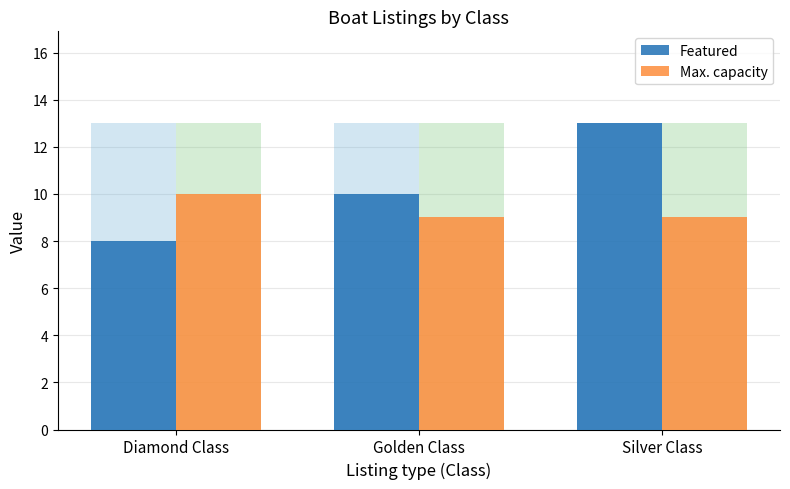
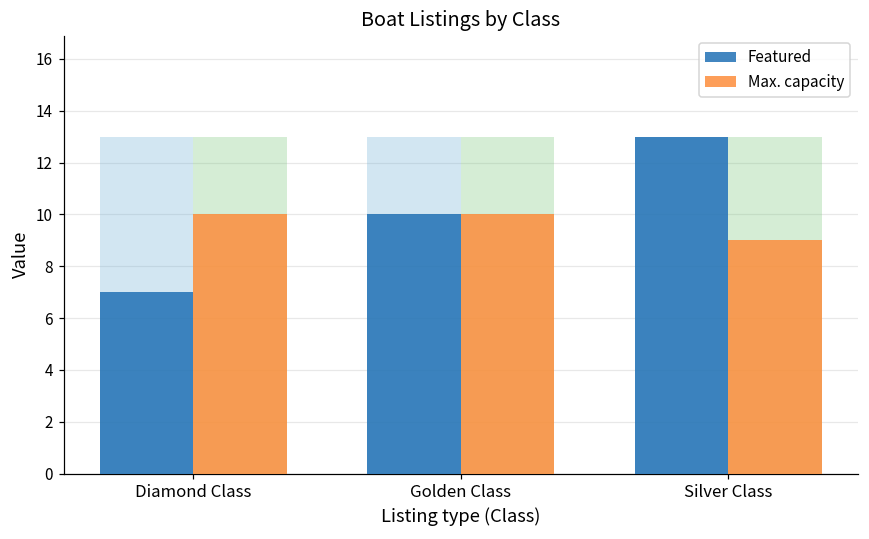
  {
    "Featured": {
-     "Diamond Class": 8,
+     "Diamond Class": 7,
      "Silver Class": 13
    },
    "Max. capacity": {
-     "Golden Class": 9
+     "Golden Class": 10
    }
  }
